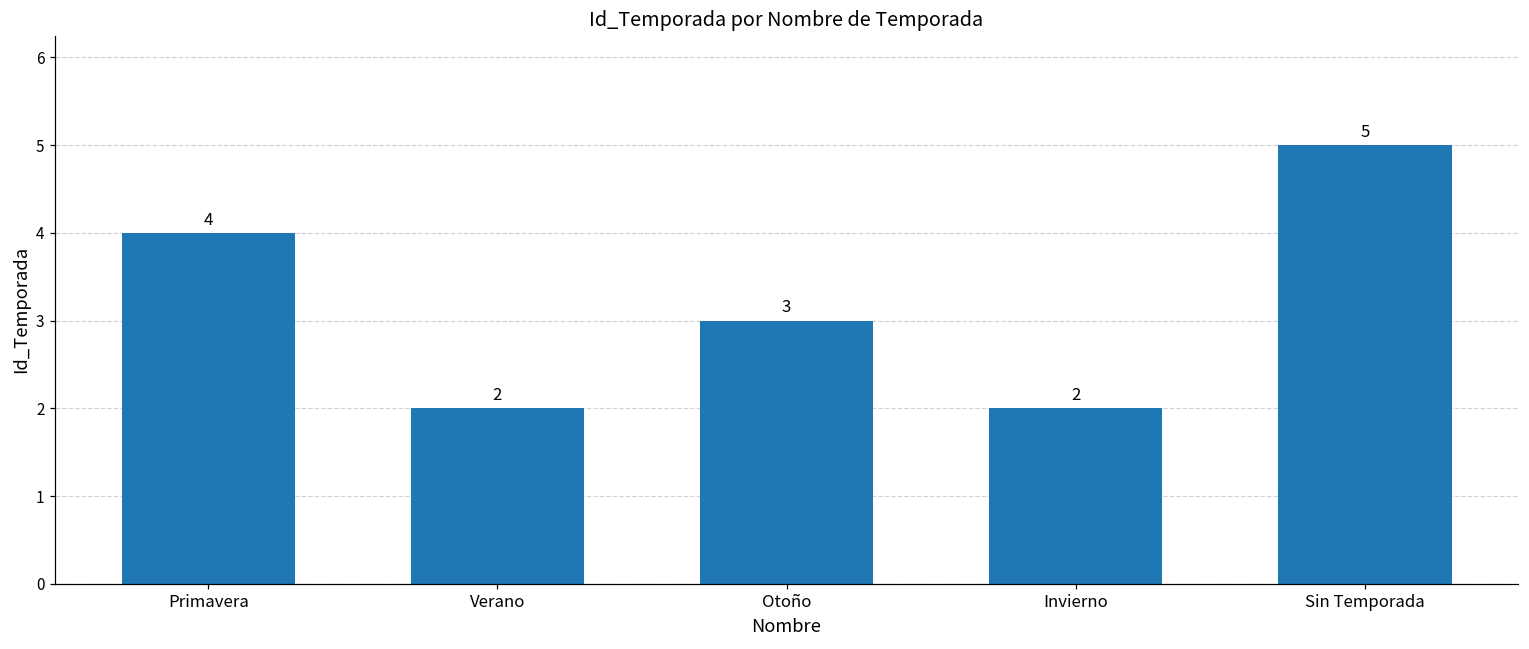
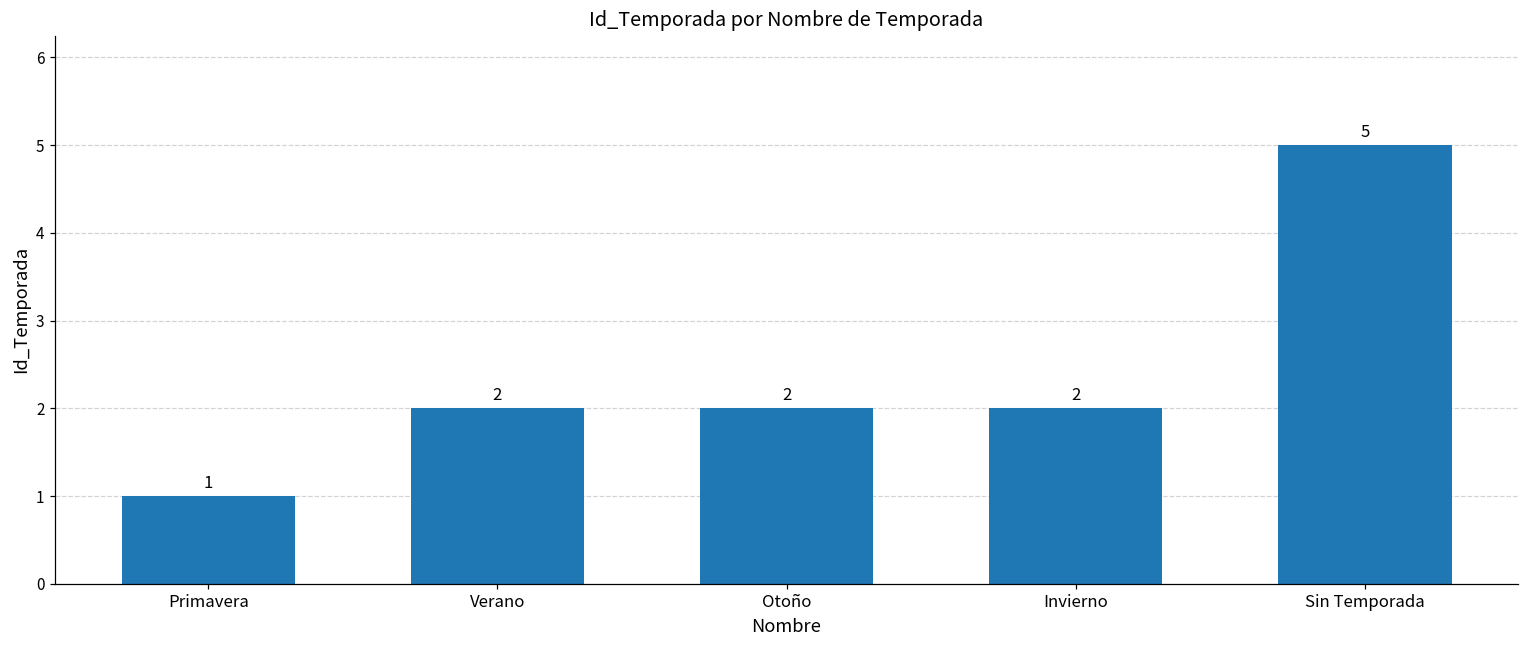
  {
-   "Primavera": 4,
+   "Primavera": 1,
    "Verano": 2,
-   "Otoño": 3,
+   "Otoño": 2,
    "Invierno": 2,
    "Sin Temporada": 5
  }
